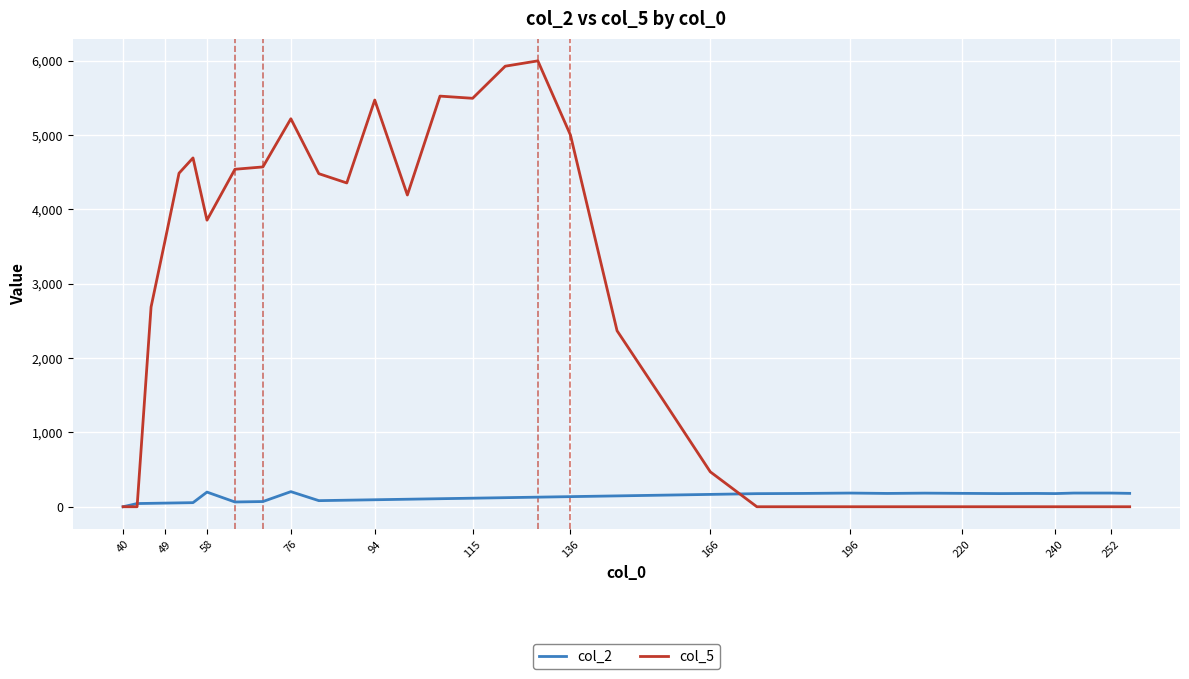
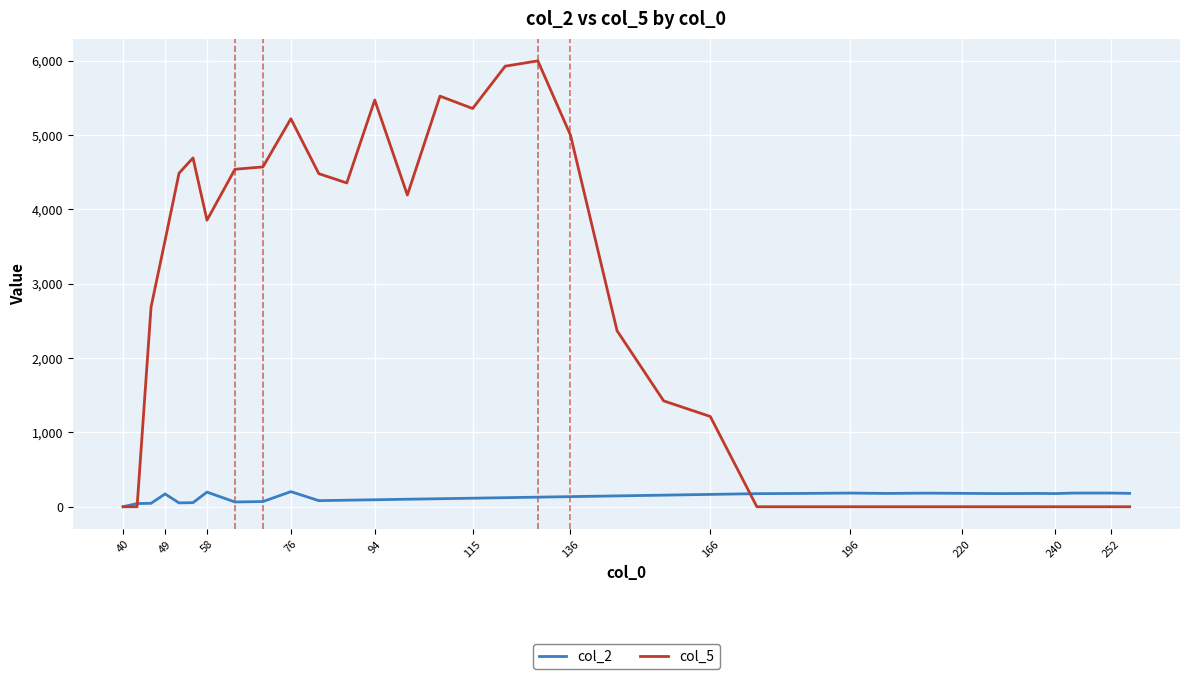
  {
    "col_2": {
-     "49": "0",
+     "49": "200",
      "58": "200",
      "76": "200",
      "94": "100",
      "115": "100",
      "136": "100",
      "166": "200",
      "196": "200",
      "220": "200",
      "240": "200",
      "252": "200"
    },
    "col_5": {
      "49": "3,600",
      "58": "3,900",
      "76": "5,200",
      "94": "5,500",
-     "115": "5,500",
+     "115": "5,400",
      "136": "5,000",
-     "166": "500",
+     "166": "1,200",
      "196": "0",
      "220": "0",
      "240": "0",
      "252": "0"
    }
  }
